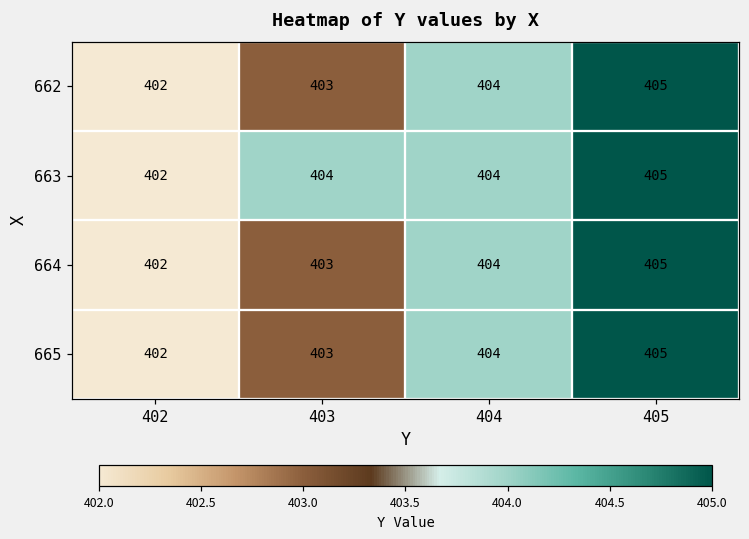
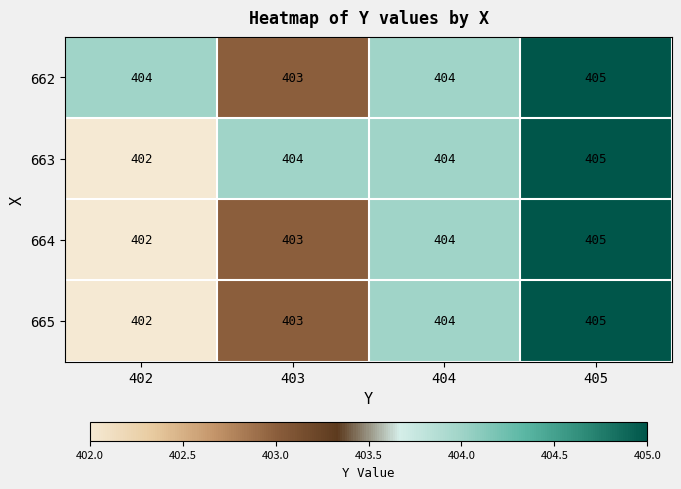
  {
    "662": {
-     "402": 402,
+     "402": 404,
      "403": 403,
      "404": 404,
      "405": 405
    },
    "663": {
      "402": 402,
      "403": 404,
      "404": 404,
      "405": 405
    },
    "664": {
      "402": 402,
      "403": 403,
      "404": 404,
      "405": 405
    },
    "665": {
      "402": 402,
      "403": 403,
      "404": 404,
      "405": 405
    }
  }
